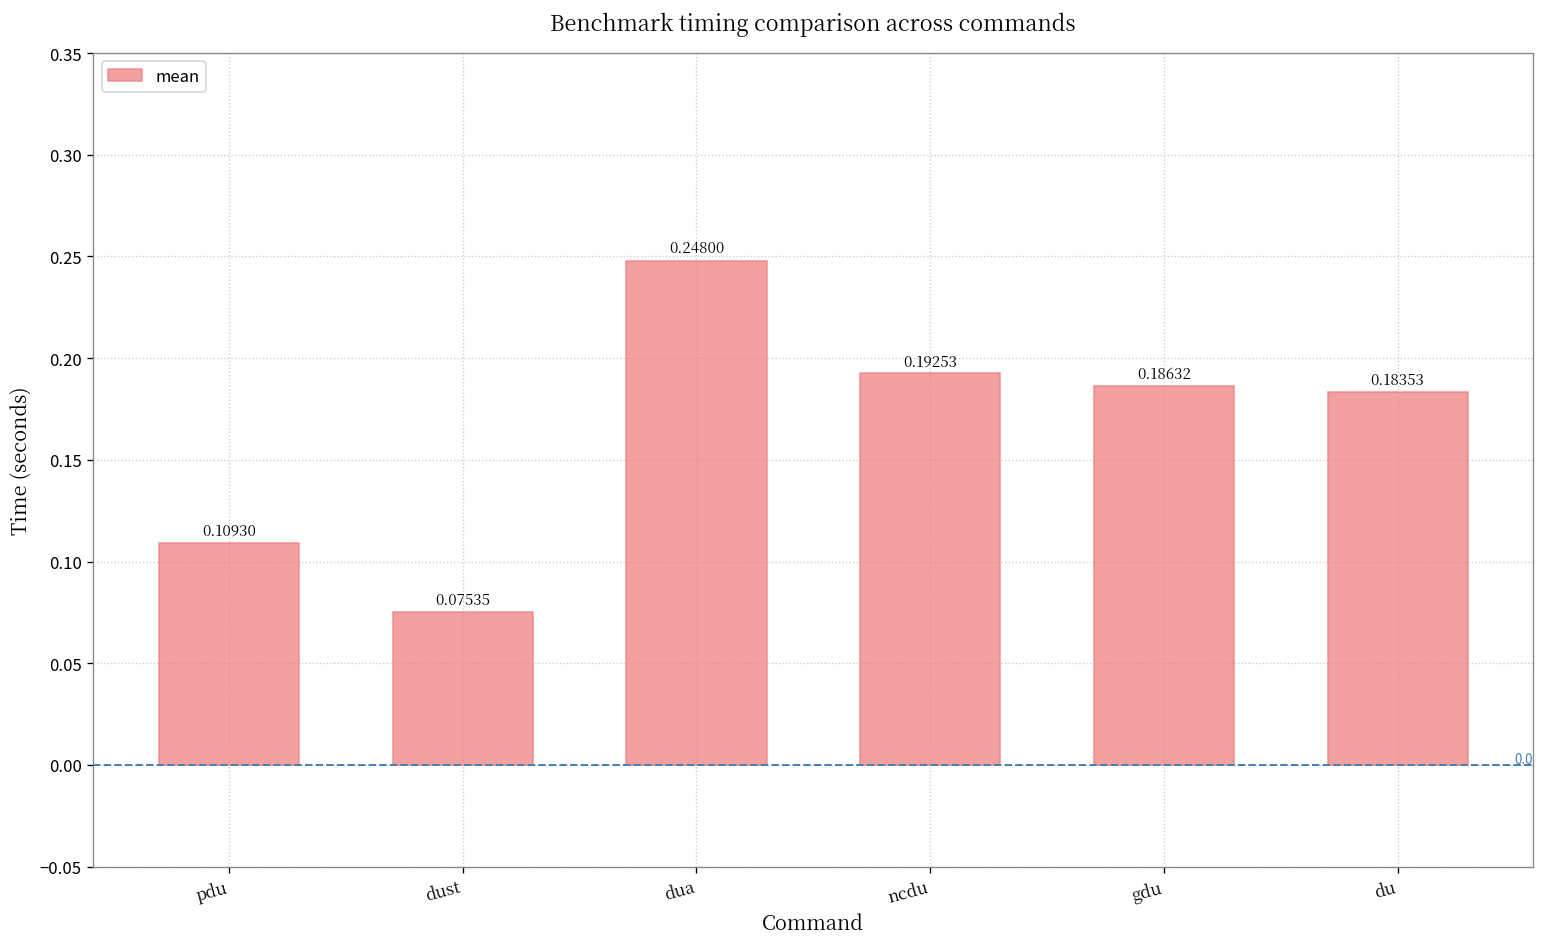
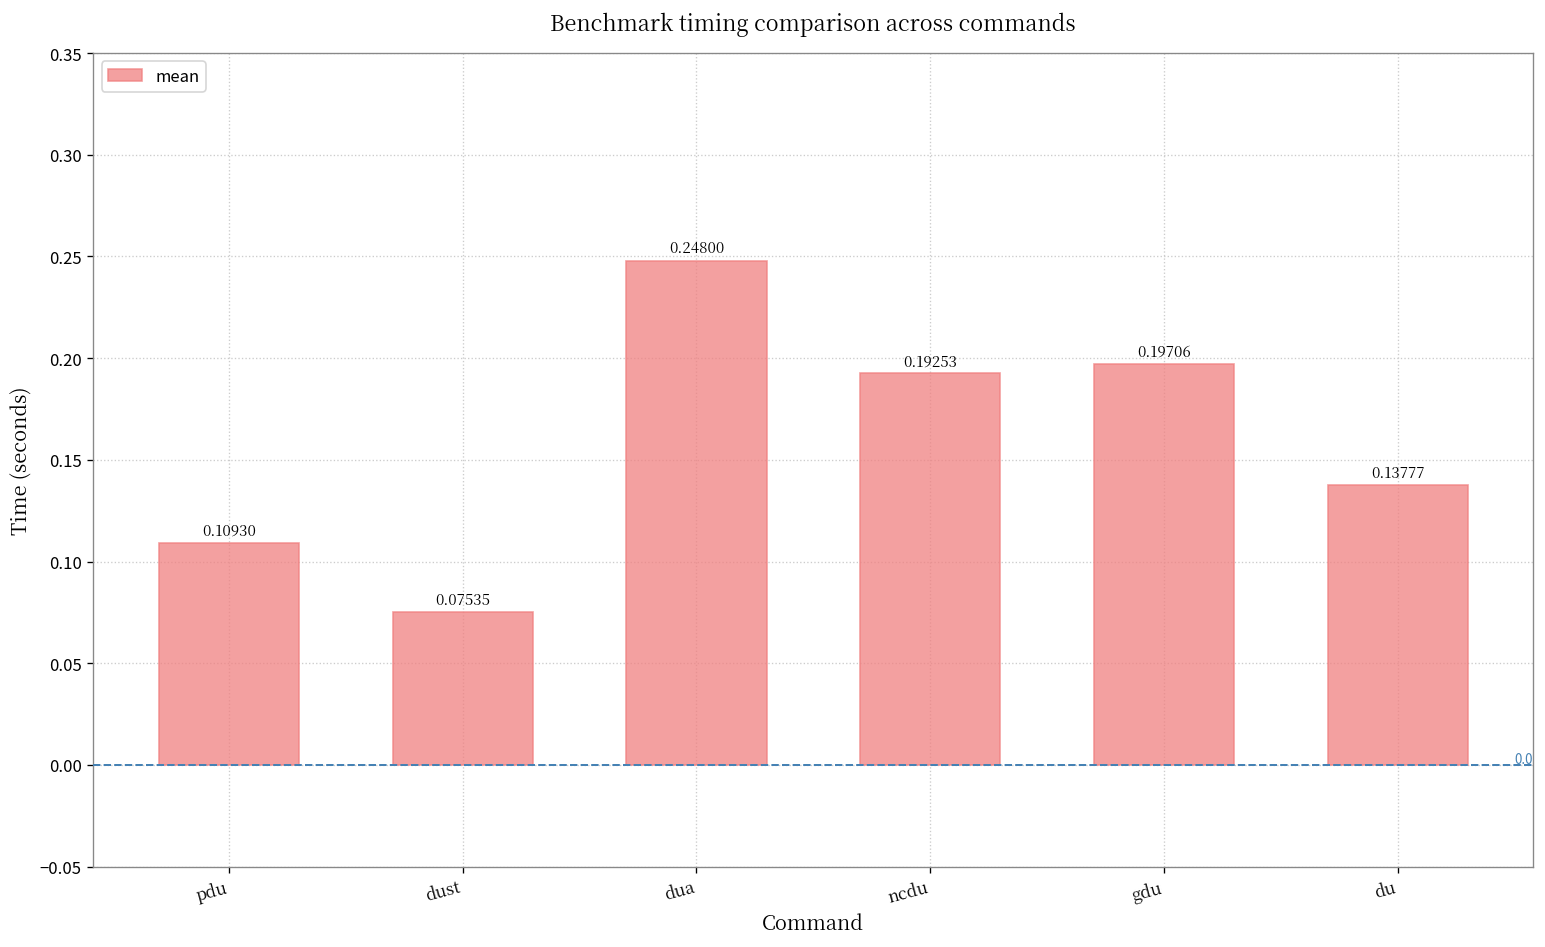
  {
    "pdu": 0.10930,
    "dust": 0.07535,
    "dua": 0.24800,
    "ncdu": 0.19253,
-   "gdu": 0.18632,
-   "du": 0.18353
+   "gdu": 0.19706,
+   "du": 0.13777
  }
